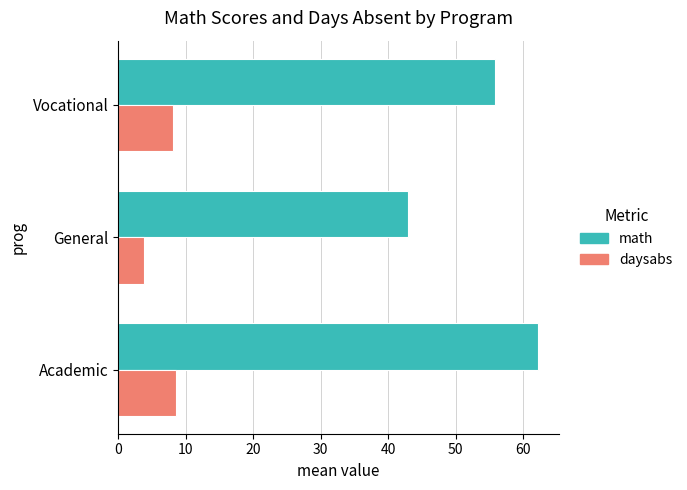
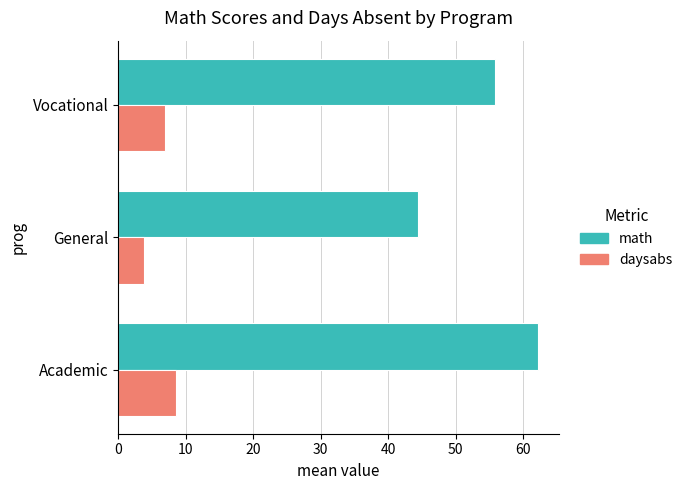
  {
    "math": {
      "Vocational": 56,
-     "General": 43,
+     "General": 44,
      "Academic": 62
    },
    "daysabs": {
-     "Vocational": 8,
+     "Vocational": 7,
      "General": 4,
      "Academic": 9
    }
  }
